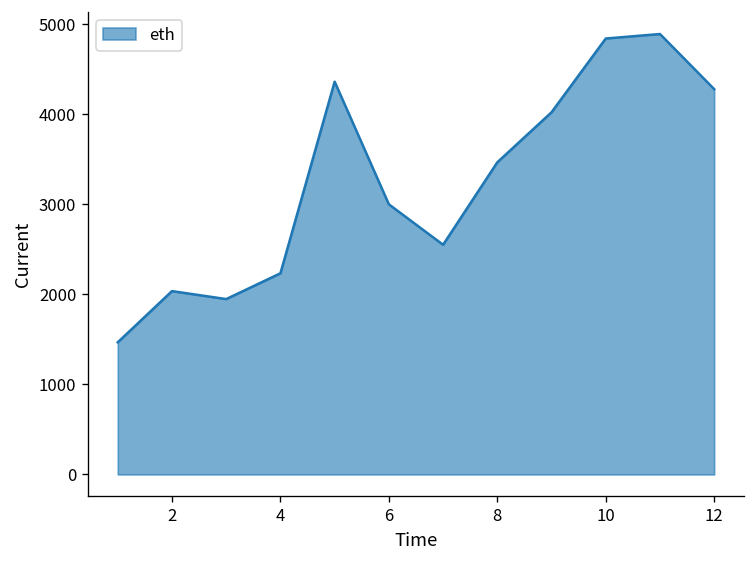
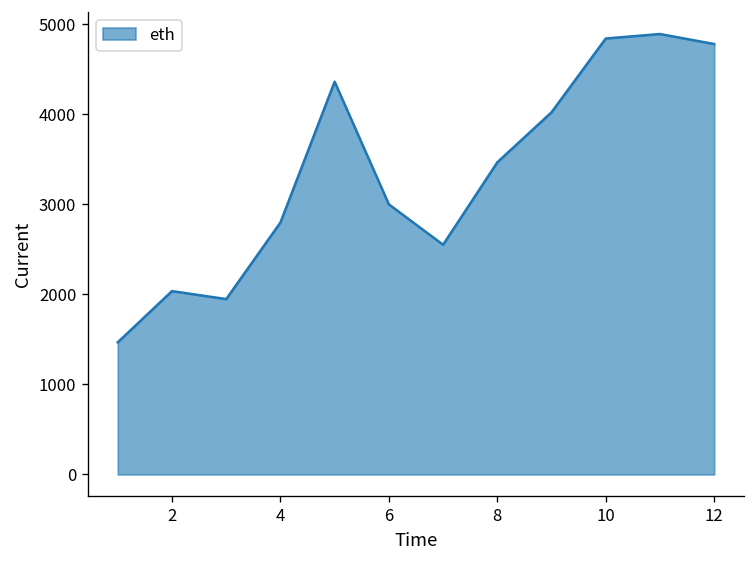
  {
    "2": 2000,
-   "4": 2200,
+   "4": 2800,
    "6": 3000,
    "8": 3500,
    "10": 4800,
-   "12": 4300
+   "12": 4800
  }
